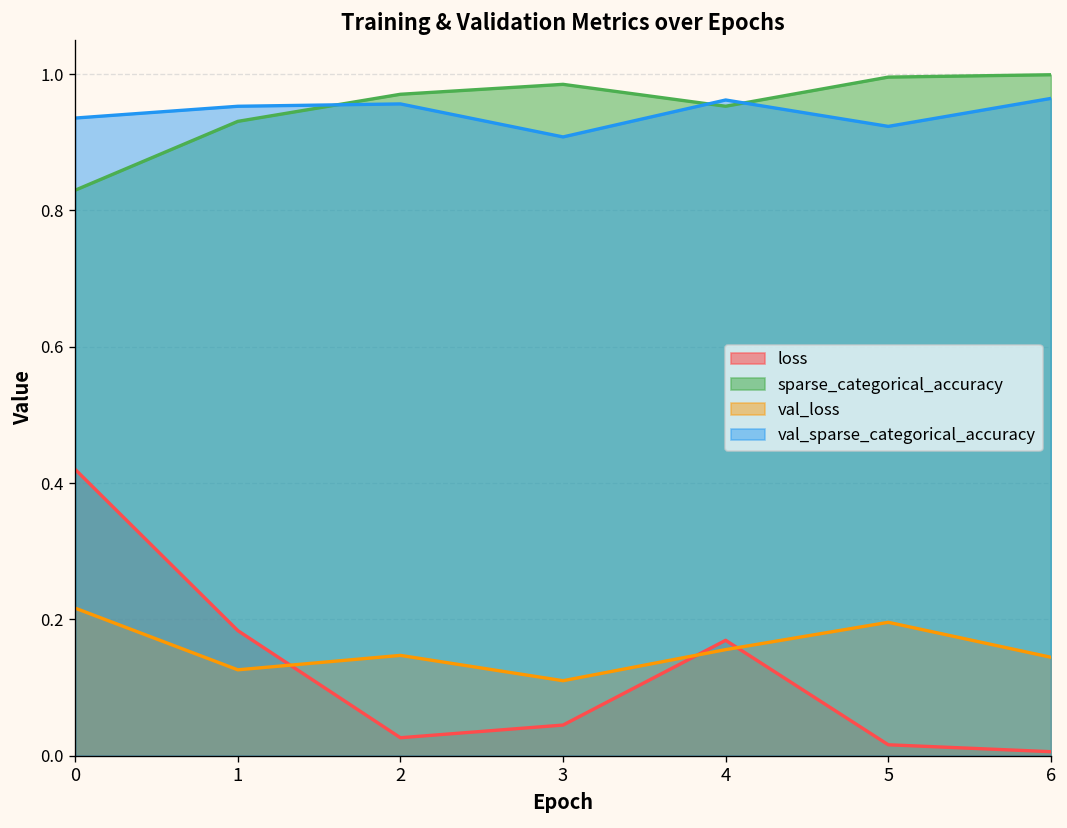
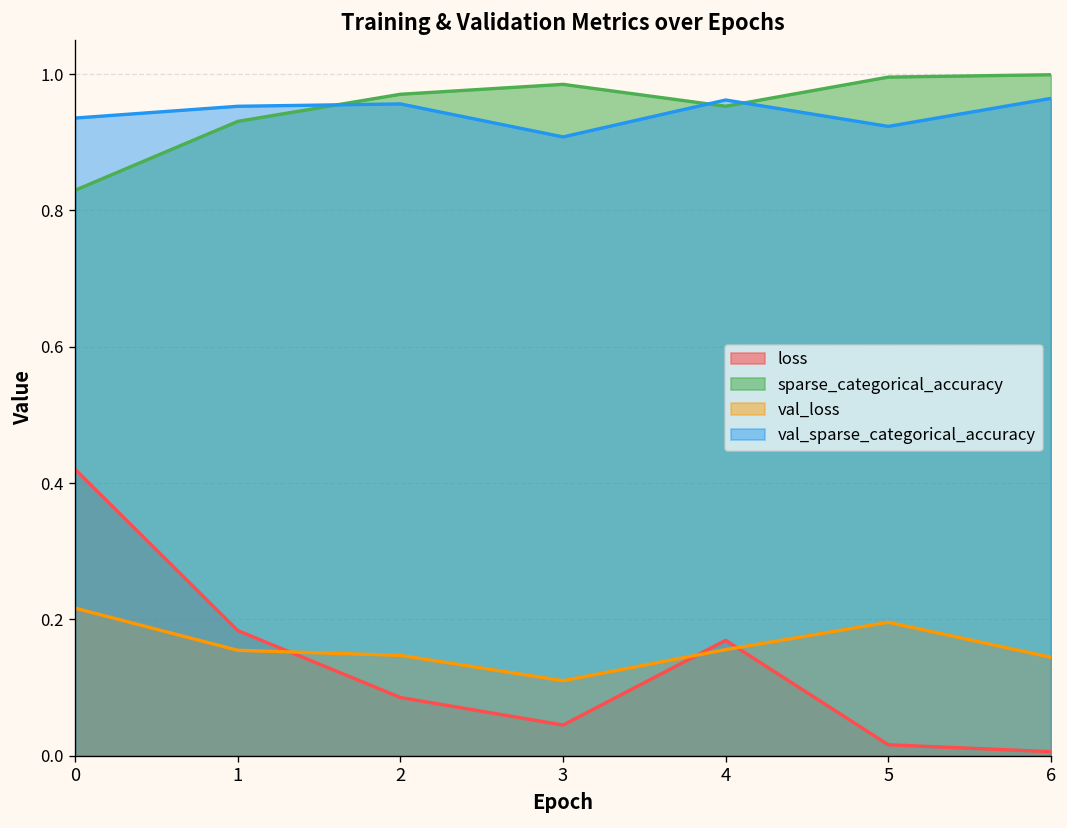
  {
    "loss": {
      "0": 0.42,
      "1": 0.18,
-     "2": 0.03,
+     "2": 0.09,
      "3": 0.04,
      "4": 0.17,
      "5": 0.02,
      "6": 0.01
    },
    "sparse_categorical_accuracy": {
      "0": 0.83,
      "1": 0.93,
      "2": 0.97,
      "3": 0.98,
      "4": 0.95,
      "5": 1.00,
      "6": 1.00
    },
    "val_loss": {
      "0": 0.22,
-     "1": 0.13,
+     "1": 0.15,
      "2": 0.15,
      "3": 0.11,
      "4": 0.16,
      "5": 0.20,
      "6": 0.14
    },
    "val_sparse_categorical_accuracy": {
      "0": 0.94,
      "1": 0.95,
      "2": 0.96,
      "3": 0.91,
      "4": 0.96,
      "5": 0.92,
      "6": 0.96
    }
  }
